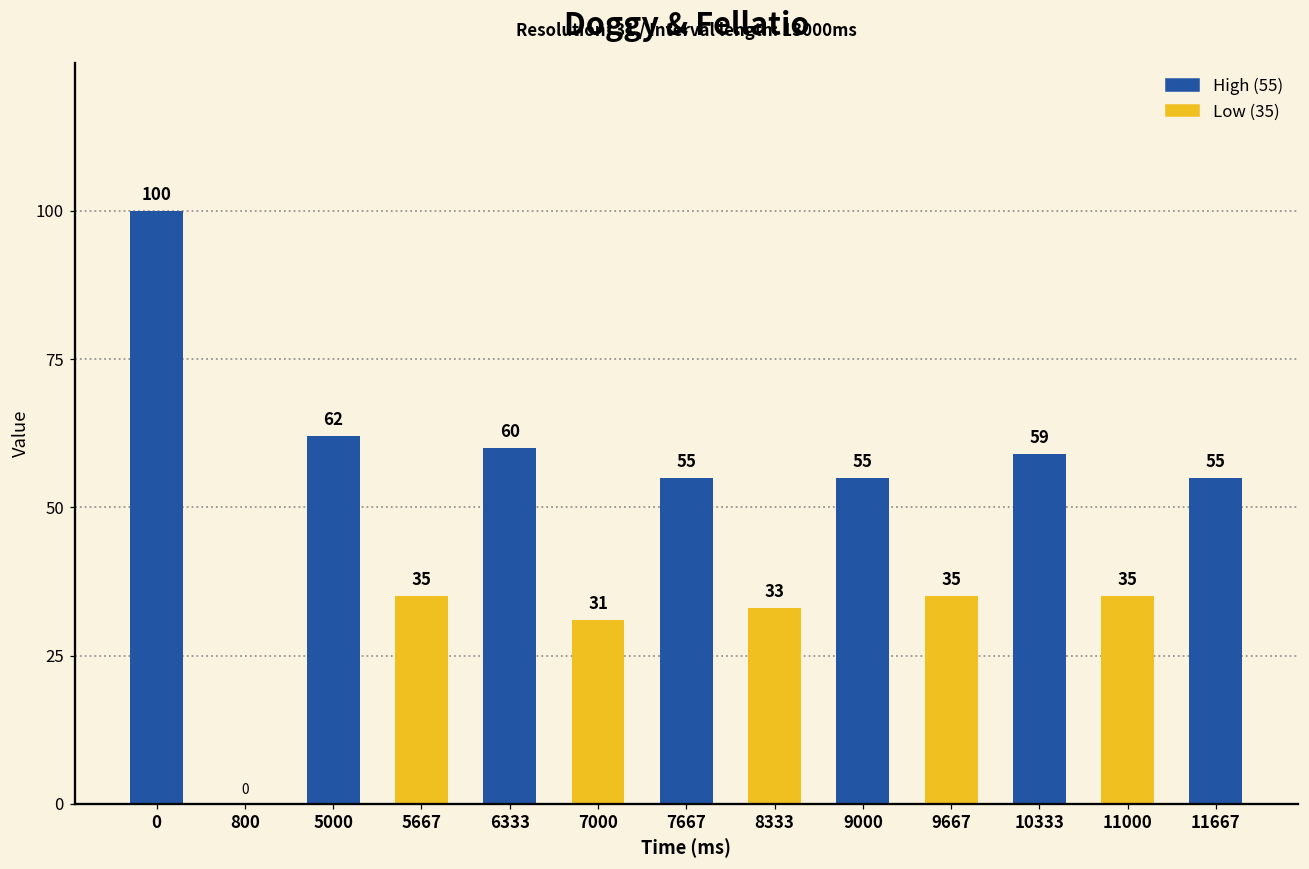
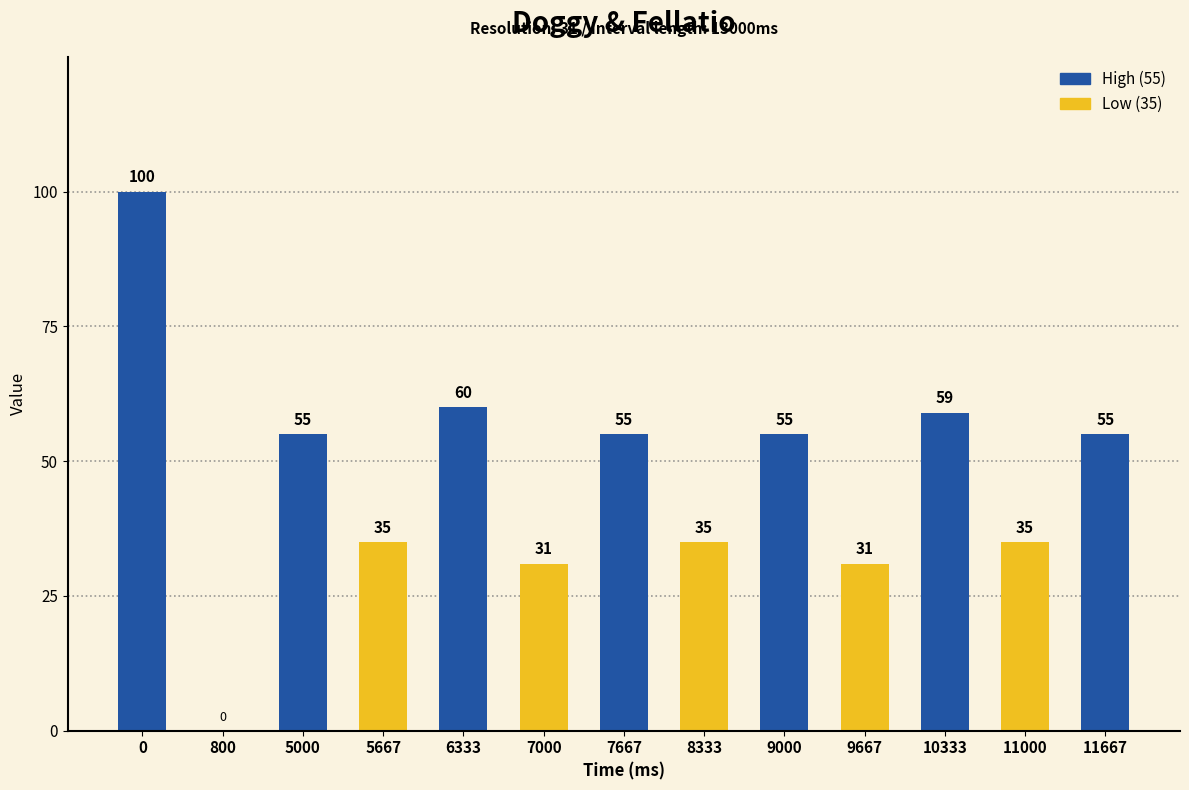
  {
    "0": 100,
    "800": 0,
-   "5000": 62,
+   "5000": 55,
    "5667": 35,
    "6333": 60,
    "7000": 31,
    "7667": 55,
-   "8333": 33,
+   "8333": 35,
    "9000": 55,
-   "9667": 35,
+   "9667": 31,
    "10333": 59,
    "11000": 35,
    "11667": 55
  }
